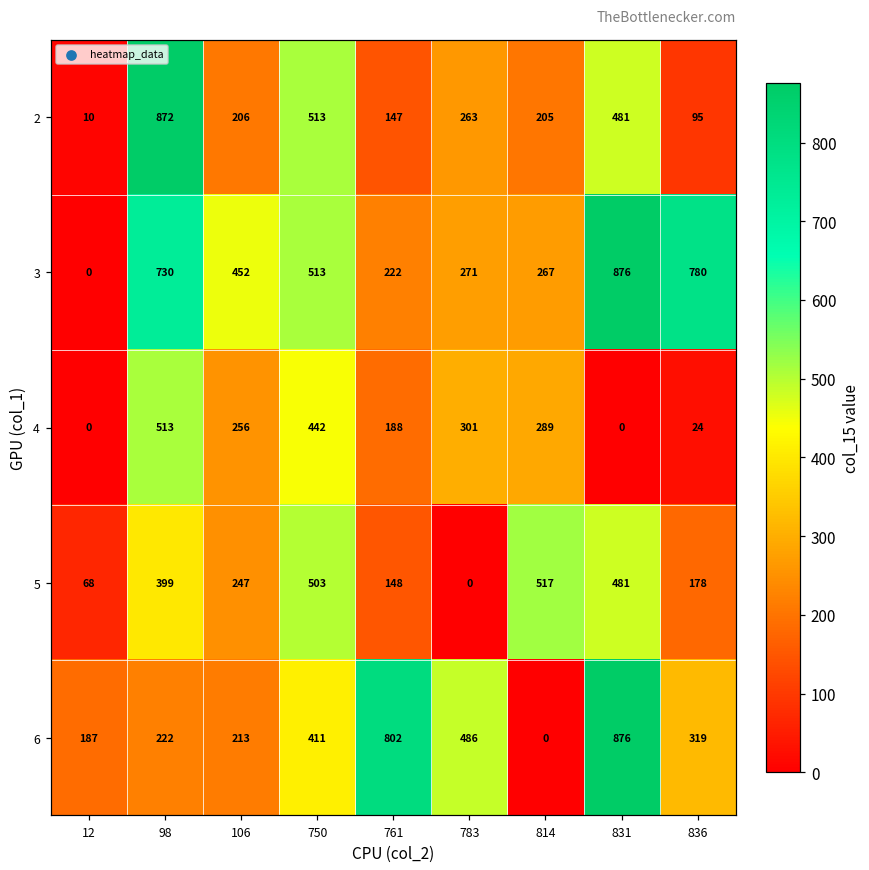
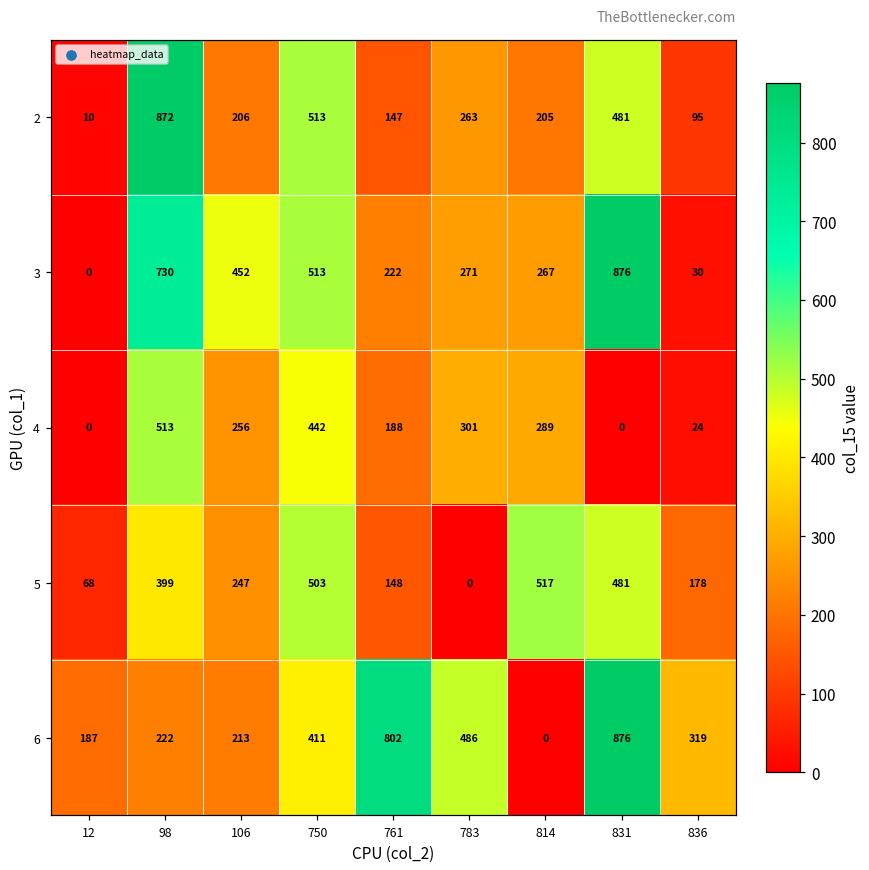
  {
    "2": {
      "12": 10,
      "98": 872,
      "106": 206,
      "750": 513,
      "761": 147,
      "783": 263,
      "814": 205,
      "831": 481,
      "836": 95
    },
    "3": {
      "12": 0,
      "98": 730,
      "106": 452,
      "750": 513,
      "761": 222,
      "783": 271,
      "814": 267,
      "831": 876,
-     "836": 780
+     "836": 30
    },
    "4": {
      "12": 0,
      "98": 513,
      "106": 256,
      "750": 442,
      "761": 188,
      "783": 301,
      "814": 289,
      "831": 0,
      "836": 24
    },
    "5": {
      "12": 68,
      "98": 399,
      "106": 247,
      "750": 503,
      "761": 148,
      "783": 0,
      "814": 517,
      "831": 481,
      "836": 178
    },
    "6": {
      "12": 187,
      "98": 222,
      "106": 213,
      "750": 411,
      "761": 802,
      "783": 486,
      "814": 0,
      "831": 876,
      "836": 319
    }
  }
